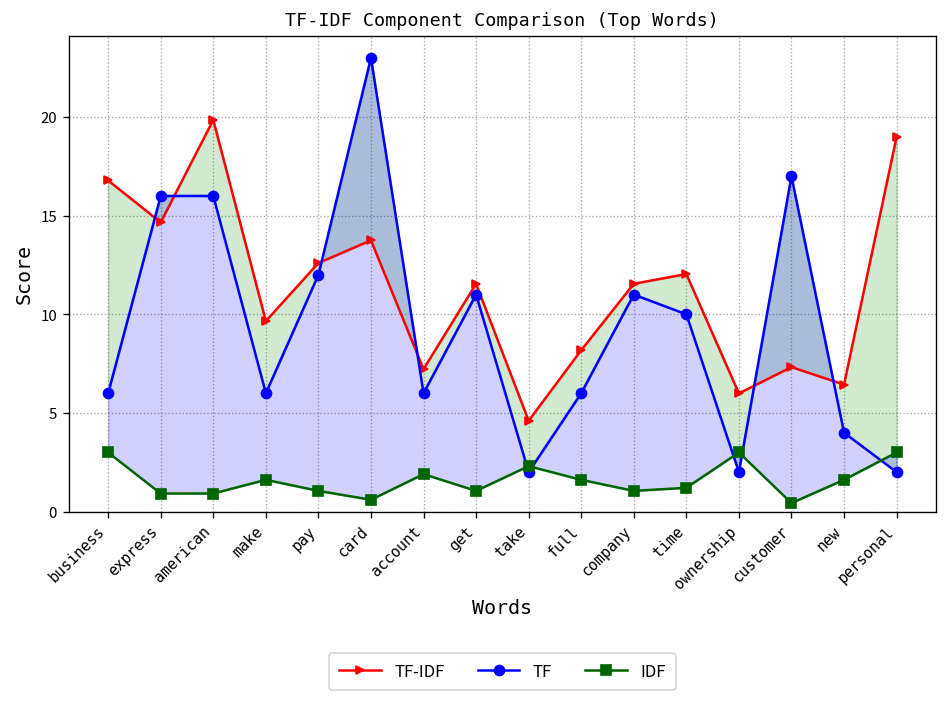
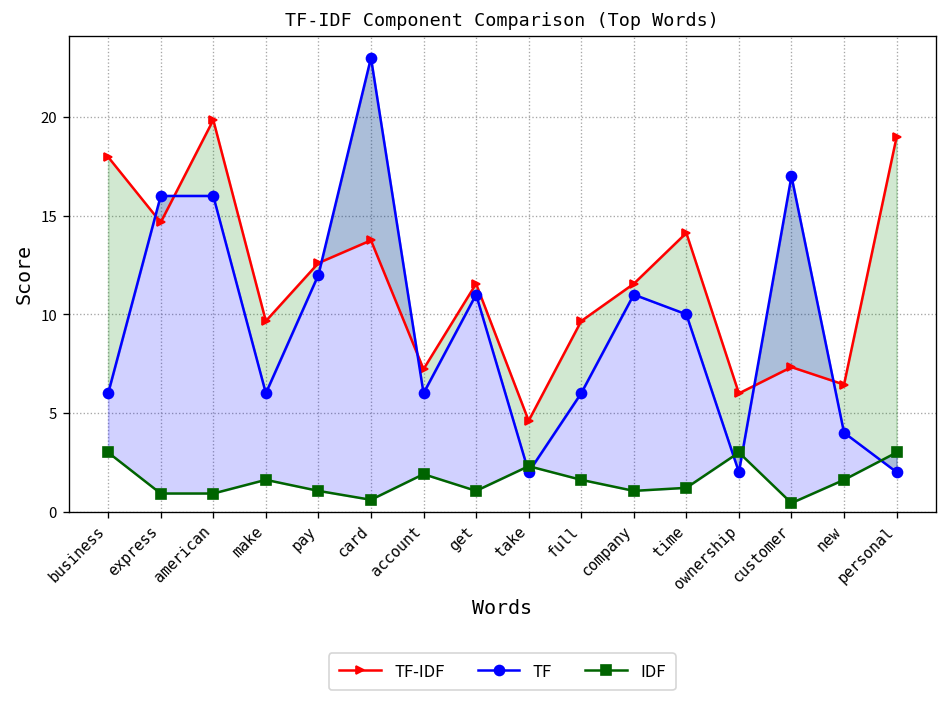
  {
    "TF-IDF": {
-     "business": 16.8,
+     "business": 18.0,
      "express": 14.7,
      "card": 13.8,
-     "full": 8.2,
-     "time": 12.0,
+     "full": 9.7,
+     "time": 14.1,
      "customer": 7.3
    }
  }
